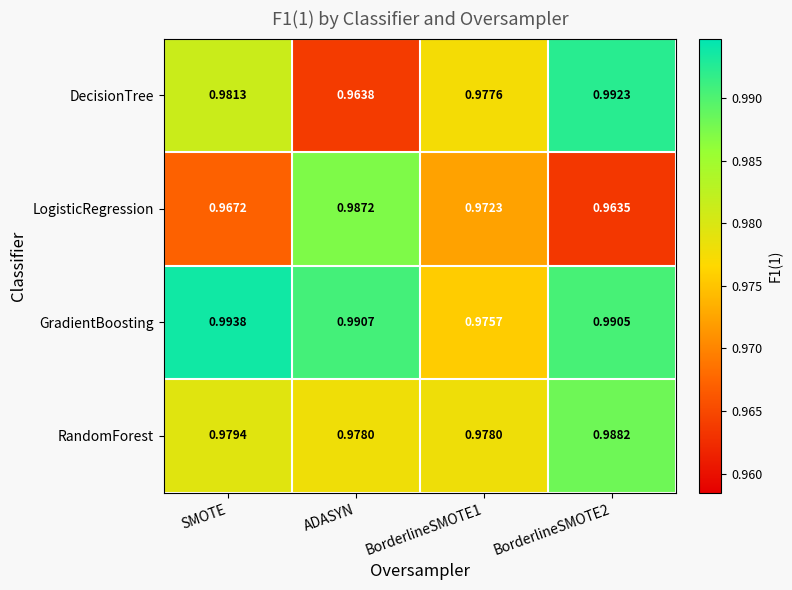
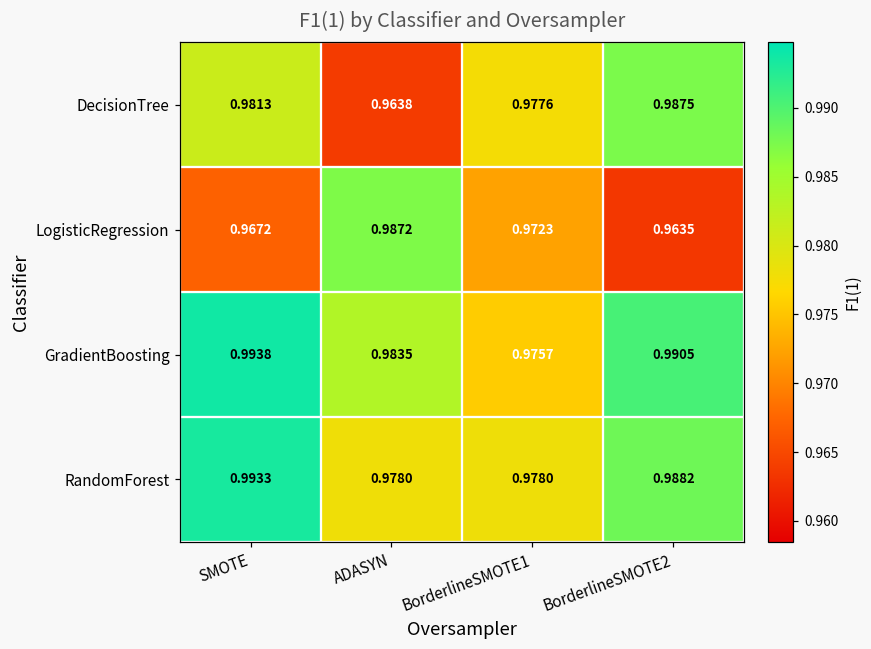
  {
    "DecisionTree": {
      "SMOTE": 0.9813,
      "ADASYN": 0.9638,
      "BorderlineSMOTE1": 0.9776,
-     "BorderlineSMOTE2": 0.9923
+     "BorderlineSMOTE2": 0.9875
    },
    "LogisticRegression": {
      "SMOTE": 0.9672,
      "ADASYN": 0.9872,
      "BorderlineSMOTE1": 0.9723,
      "BorderlineSMOTE2": 0.9635
    },
    "GradientBoosting": {
      "SMOTE": 0.9938,
-     "ADASYN": 0.9907,
+     "ADASYN": 0.9835,
      "BorderlineSMOTE1": 0.9757,
      "BorderlineSMOTE2": 0.9905
    },
    "RandomForest": {
-     "SMOTE": 0.9794,
+     "SMOTE": 0.9933,
      "ADASYN": 0.9780,
      "BorderlineSMOTE1": 0.9780,
      "BorderlineSMOTE2": 0.9882
    }
  }
